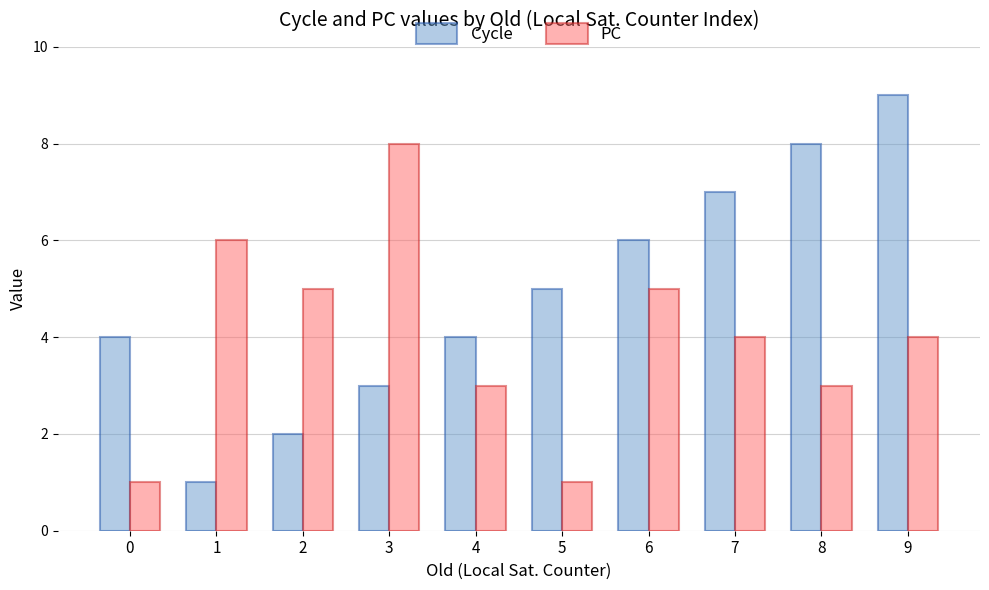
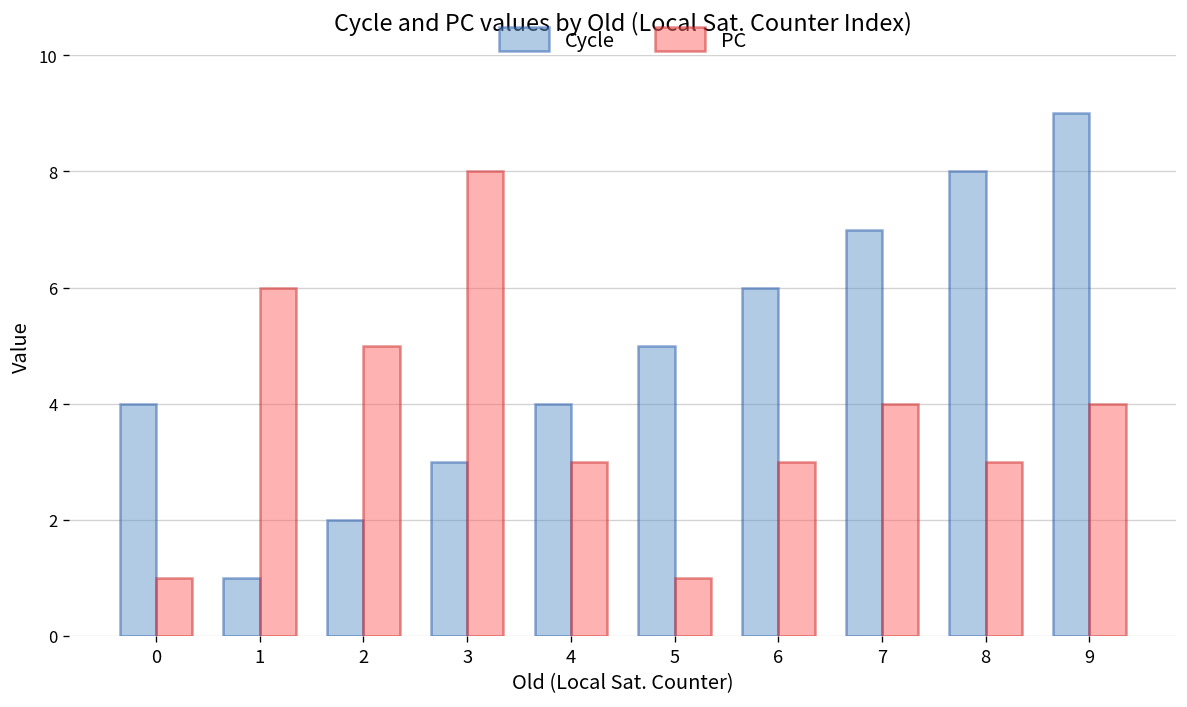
  {
    "Cycle": {
      "0": 4,
      "1": 1,
      "2": 2,
      "3": 3,
      "4": 4,
      "5": 5,
      "6": 6,
      "7": 7,
      "8": 8,
      "9": 9
    },
    "PC": {
      "0": 1,
      "1": 6,
      "2": 5,
      "3": 8,
      "4": 3,
      "5": 1,
-     "6": 5,
+     "6": 3,
      "7": 4,
      "8": 3,
      "9": 4
    }
  }
